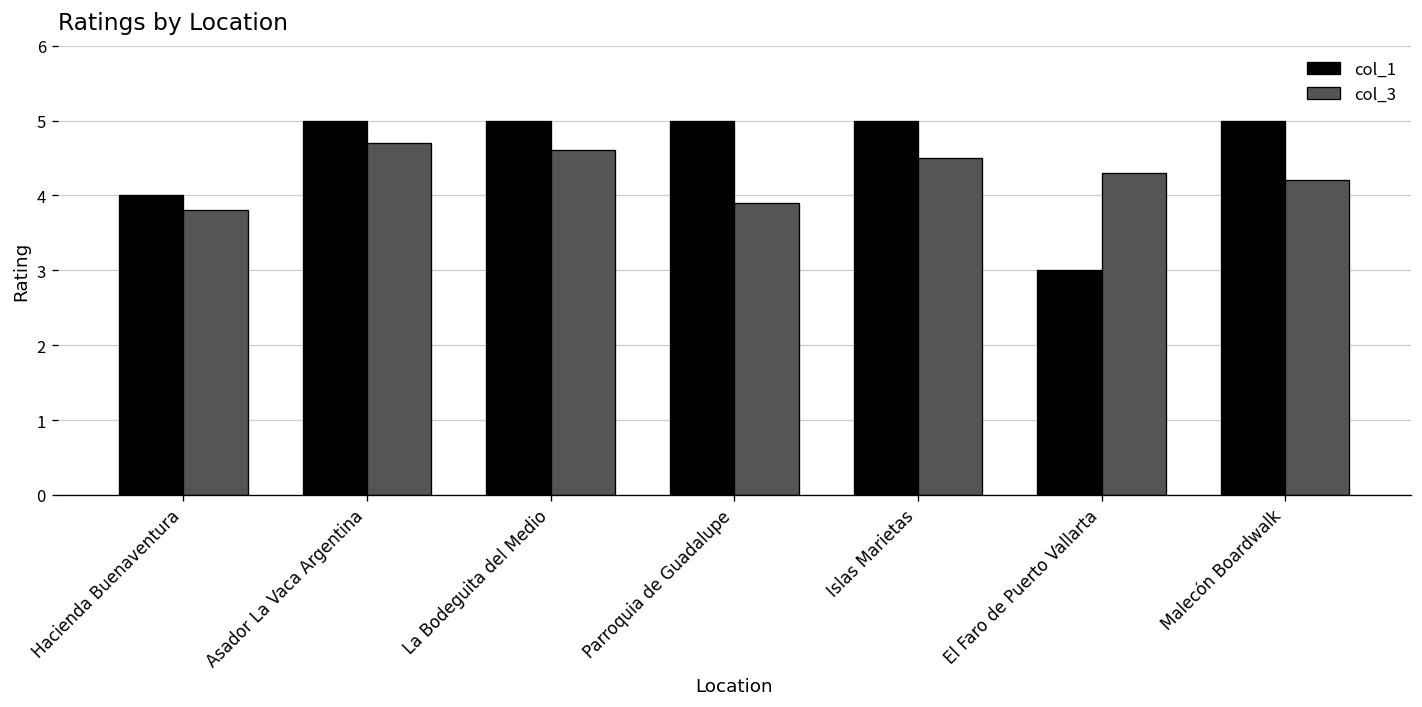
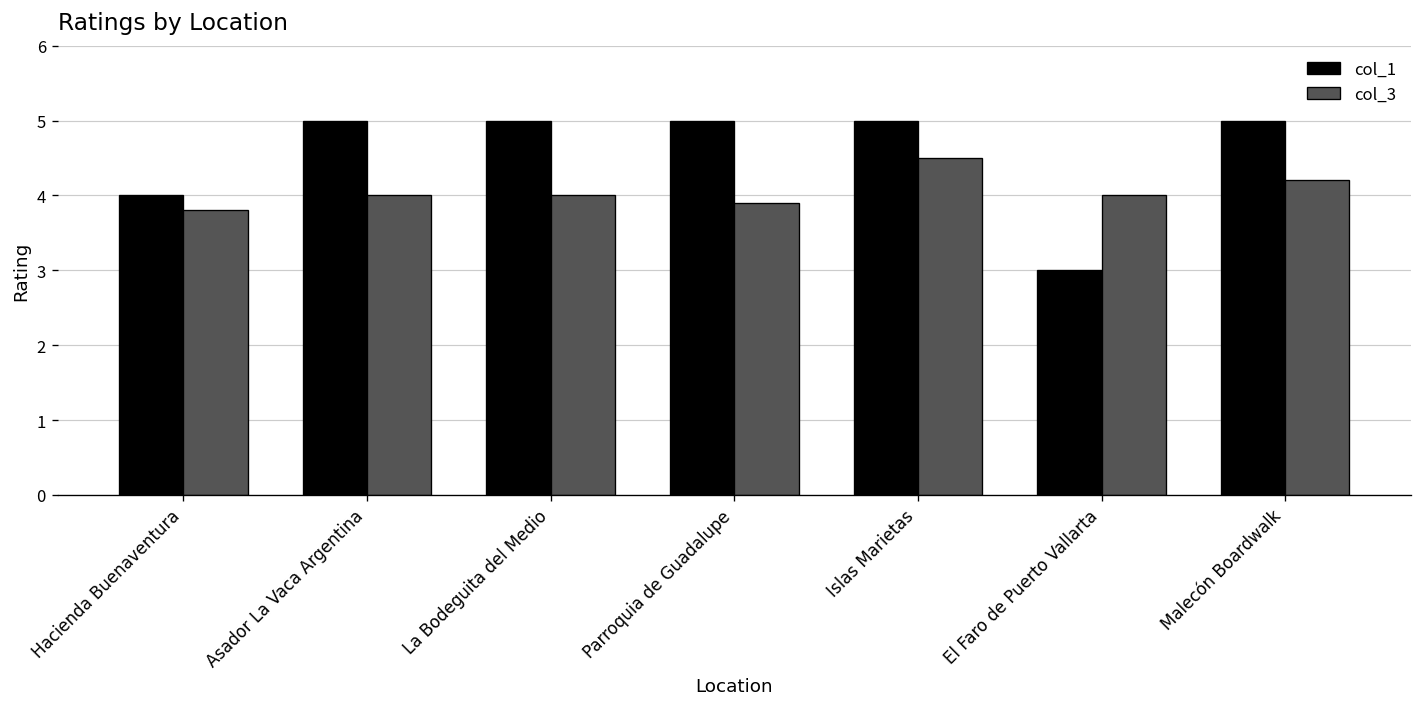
  {
    "col_1": {
      "Hacienda Buenaventura": 4.0,
      "Asador La Vaca Argentina": 5.0,
      "La Bodeguita del Medio": 5.0,
      "Parroquia de Guadalupe": 5.0,
      "Islas Marietas": 5.0,
      "El Faro de Puerto Vallarta": 3.0,
      "Malecón Boardwalk": 5.0
    },
    "col_3": {
      "Hacienda Buenaventura": 3.8,
-     "Asador La Vaca Argentina": 4.7,
-     "La Bodeguita del Medio": 4.6,
+     "Asador La Vaca Argentina": 4.0,
+     "La Bodeguita del Medio": 4.0,
      "Parroquia de Guadalupe": 3.9,
      "Islas Marietas": 4.5,
-     "El Faro de Puerto Vallarta": 4.3,
+     "El Faro de Puerto Vallarta": 4.0,
      "Malecón Boardwalk": 4.2
    }
  }
